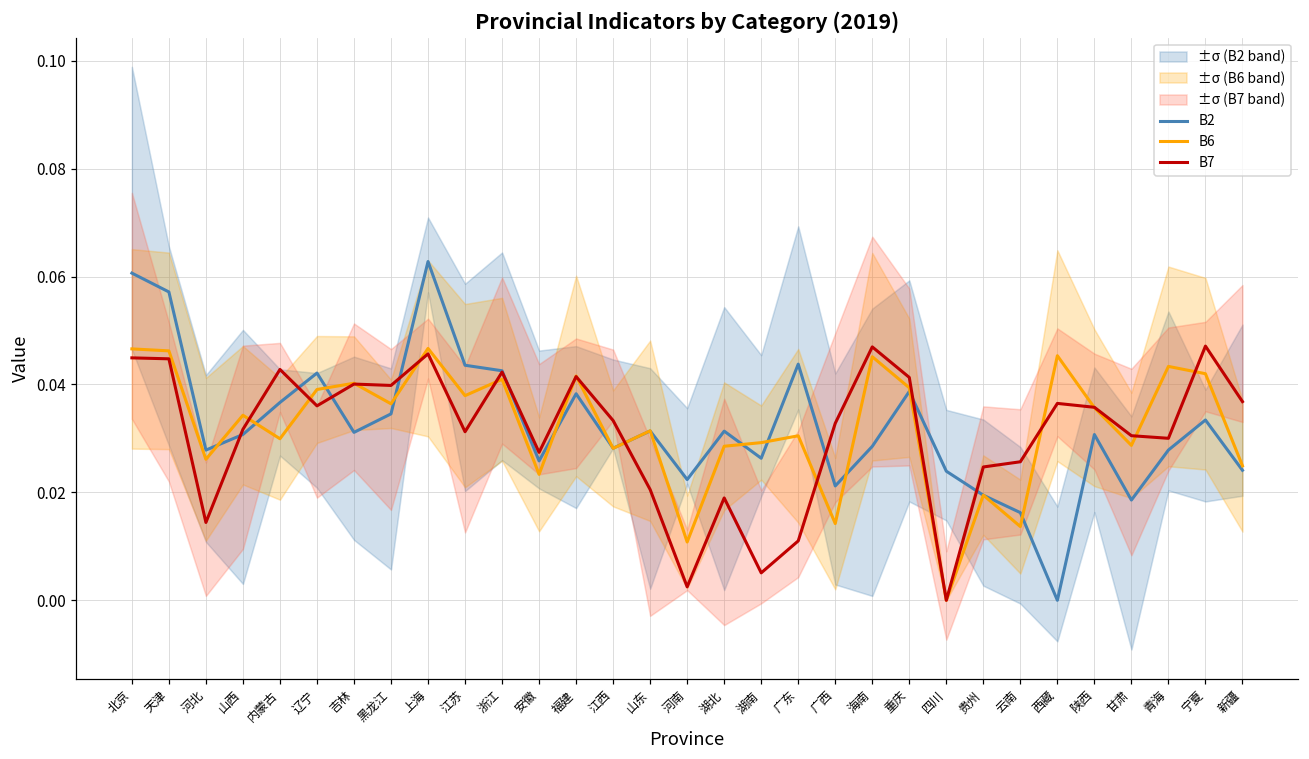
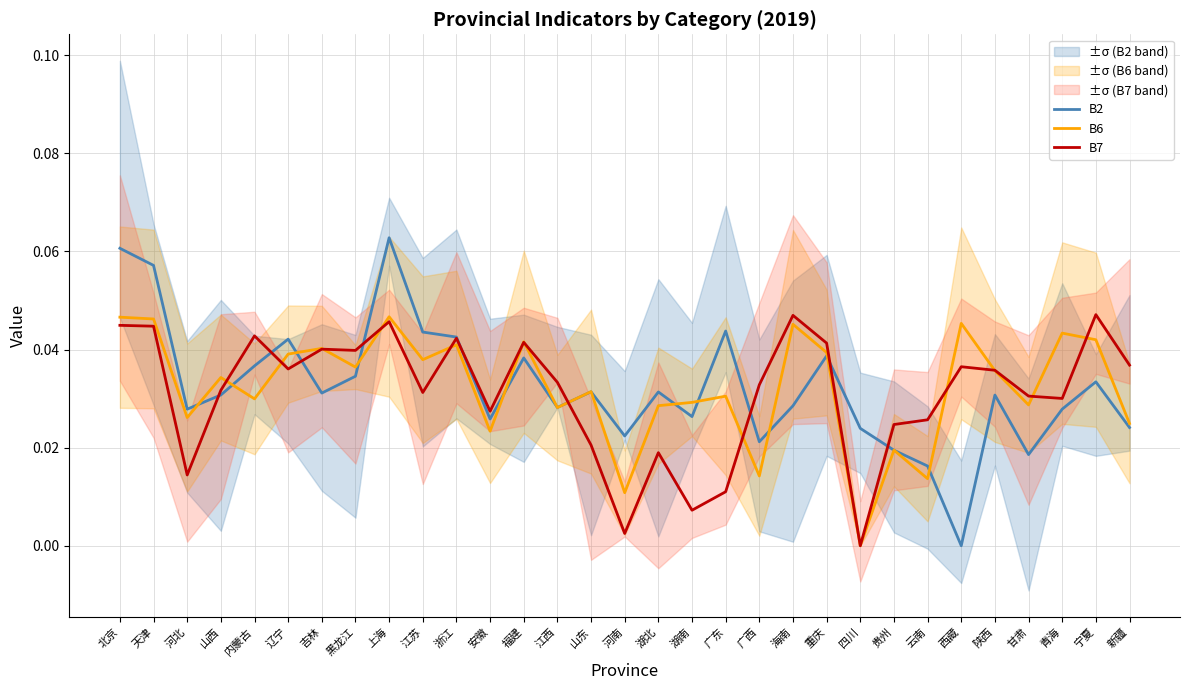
  {
    "B7": {
      "北京": 0.045,
      "天津": 0.045,
      "河北": 0.014,
      "山西": 0.032,
      "黑龙江": 0.040,
      "上海": 0.046,
      "江苏": 0.031,
      "安徽": 0.027,
      "江西": 0.033,
      "山东": 0.021,
      "河南": 0.002,
      "湖北": 0.019,
-     "湖南": 0.005,
+     "湖南": 0.007,
      "广东": 0.011,
      "广西": 0.033,
      "海南": 0.047,
      "重庆": 0.041,
      "贵州": 0.025,
      "云南": 0.026,
      "西藏": 0.036,
      "甘肃": 0.031,
      "青海": 0.030,
      "宁夏": 0.047
    }
  }
